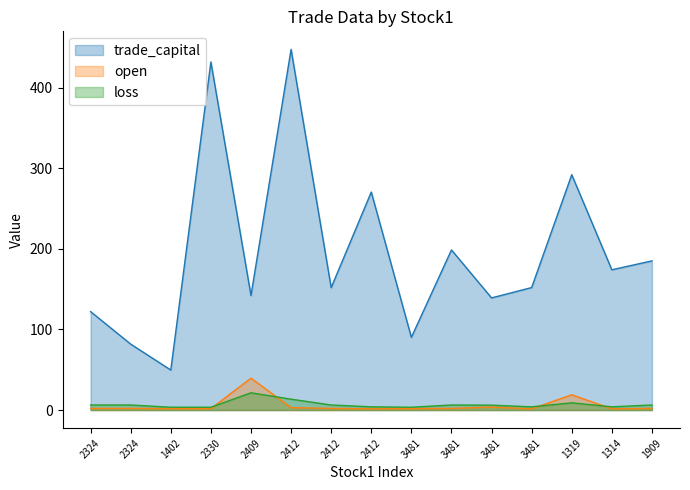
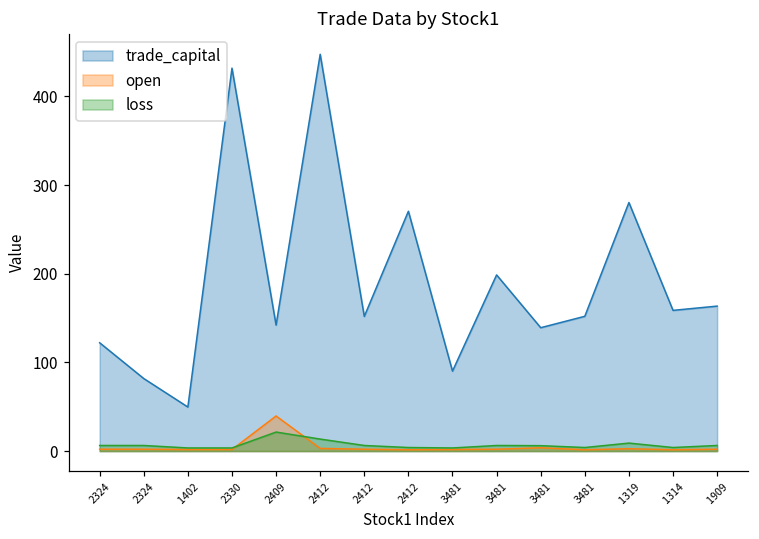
  {
    "trade_capital": {
      "1402": 50,
      "2330": 430,
      "2409": 140,
-     "1319": 290,
-     "1314": 170,
-     "1909": 190
+     "1319": 280,
+     "1314": 160,
+     "1909": 160
    },
    "open": {
      "2409": 40,
-     "1319": 20,
+     "1319": 0,
      "1909": 0
    },
    "loss": {
      "2409": 20,
      "1319": 10,
      "1909": 10
    }
  }
